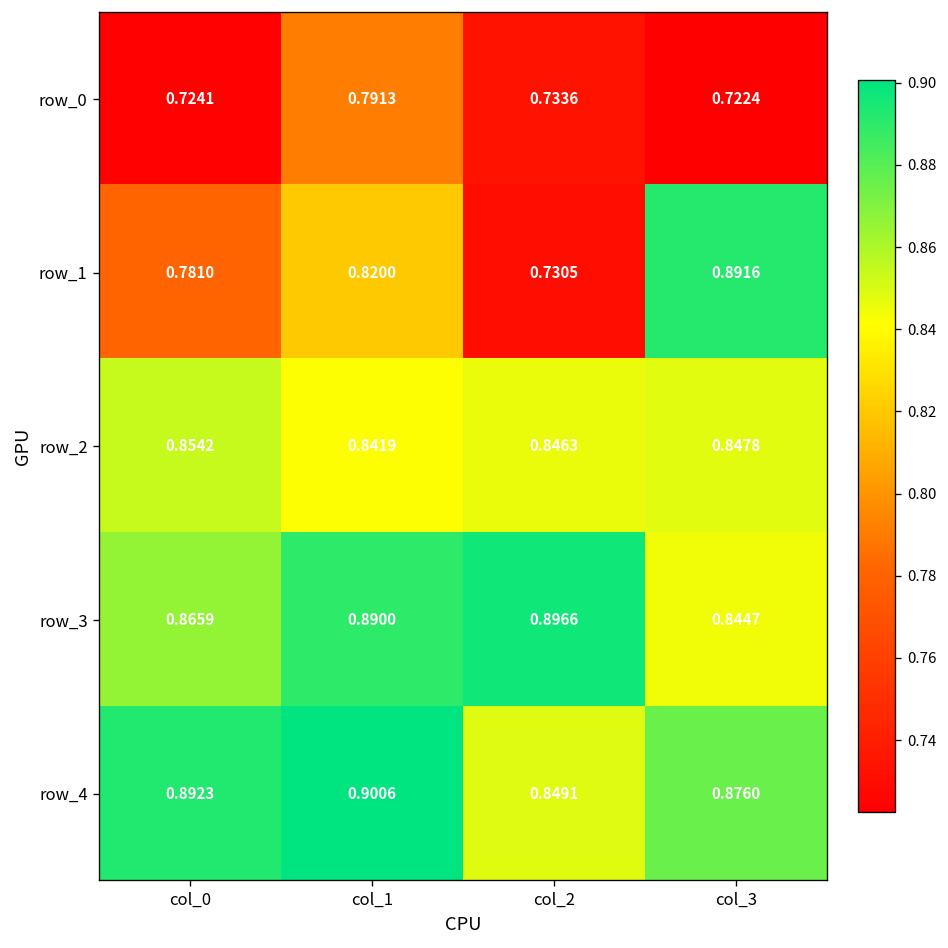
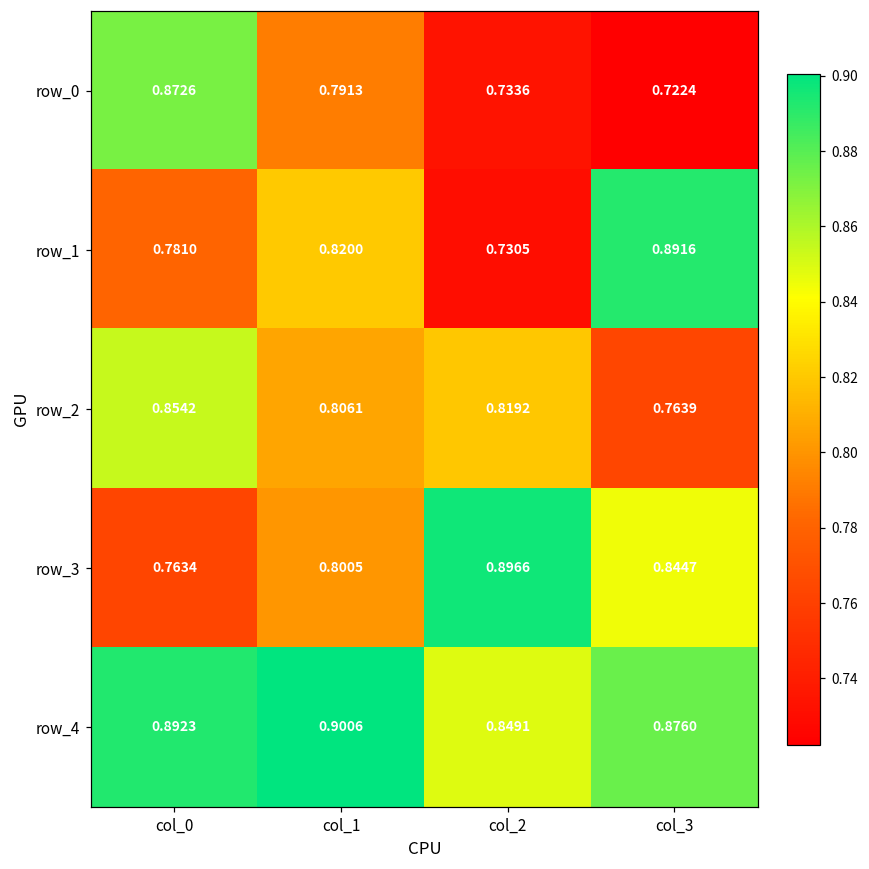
  {
    "row_0": {
-     "col_0": 0.7241,
+     "col_0": 0.8726,
      "col_1": 0.7913,
      "col_2": 0.7336,
      "col_3": 0.7224
    },
    "row_1": {
      "col_0": 0.7810,
      "col_1": 0.8200,
      "col_2": 0.7305,
      "col_3": 0.8916
    },
    "row_2": {
      "col_0": 0.8542,
-     "col_1": 0.8419,
-     "col_2": 0.8463,
-     "col_3": 0.8478
+     "col_1": 0.8061,
+     "col_2": 0.8192,
+     "col_3": 0.7639
    },
    "row_3": {
-     "col_0": 0.8659,
-     "col_1": 0.8900,
+     "col_0": 0.7634,
+     "col_1": 0.8005,
      "col_2": 0.8966,
      "col_3": 0.8447
    },
    "row_4": {
      "col_0": 0.8923,
      "col_1": 0.9006,
      "col_2": 0.8491,
      "col_3": 0.8760
    }
  }
